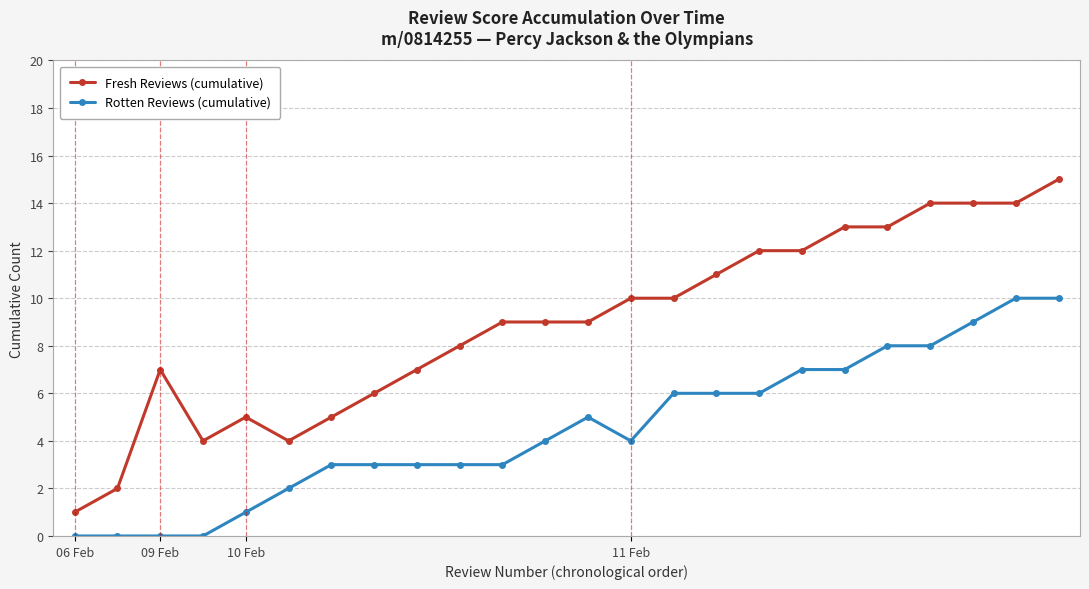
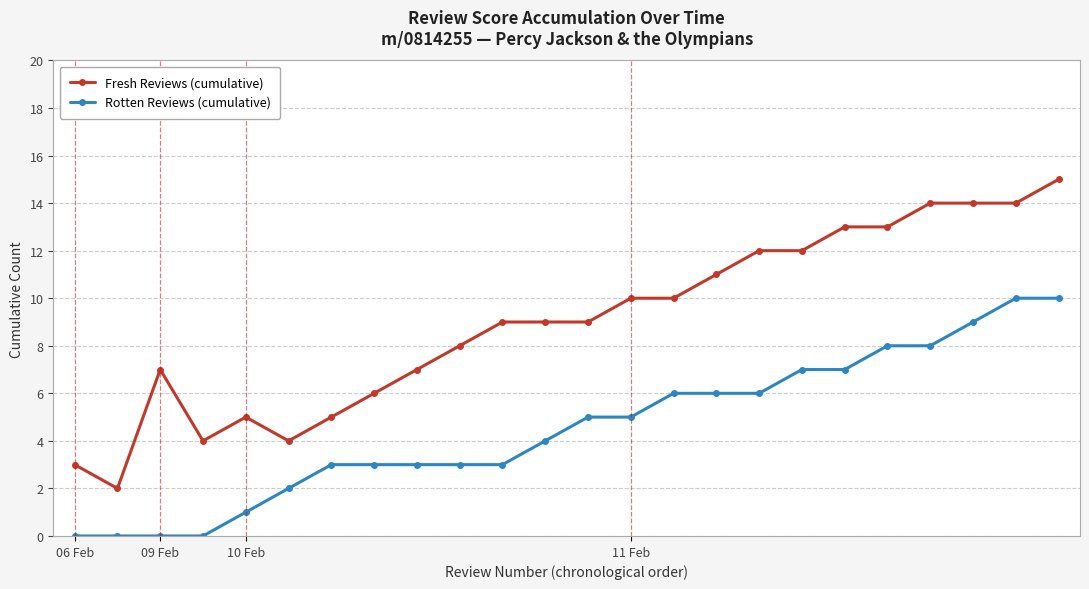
  {
    "Fresh Reviews (cumulative)": {
-     "06 Feb": 1,
+     "06 Feb": 3,
      "09 Feb": 7,
      "10 Feb": 5,
      "11 Feb": 10
    },
    "Rotten Reviews (cumulative)": {
      "06 Feb": 0,
      "09 Feb": 0,
      "10 Feb": 1,
-     "11 Feb": 4
+     "11 Feb": 5
    }
  }
